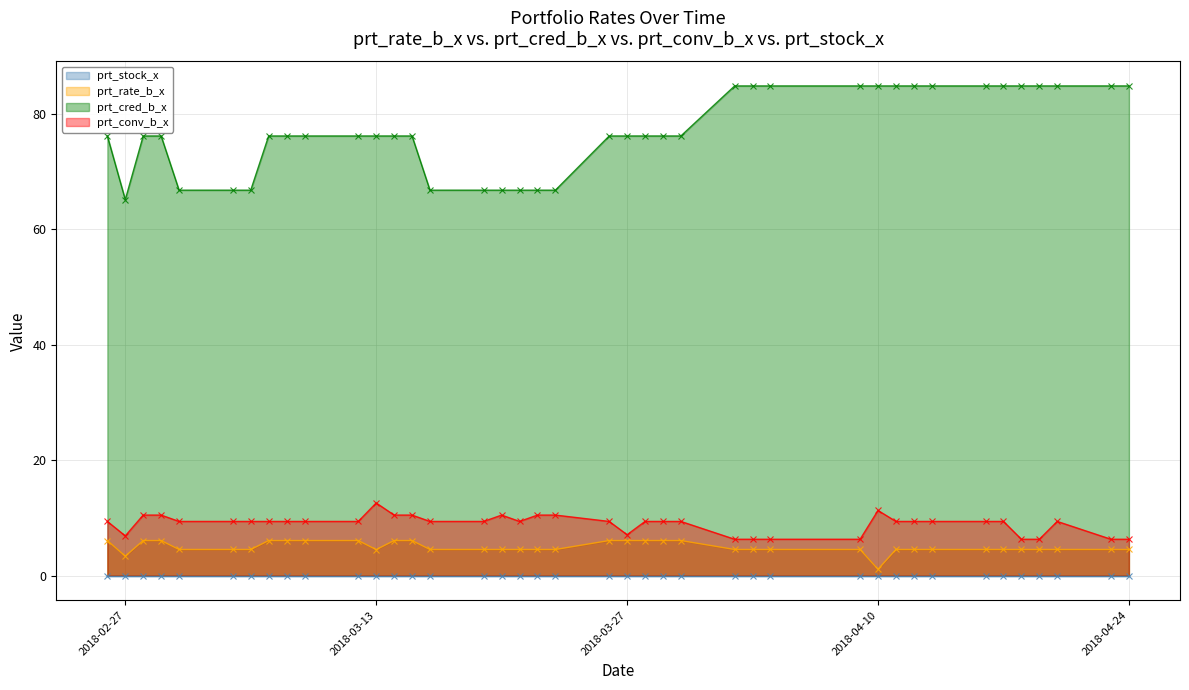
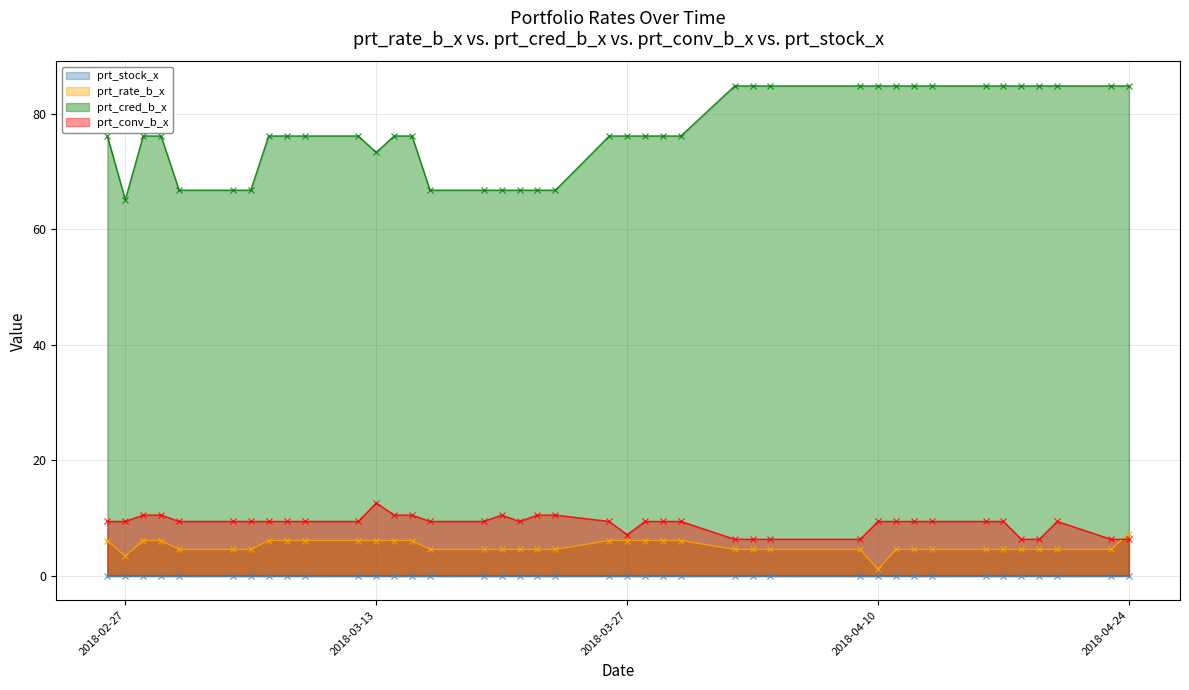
  {
    "prt_stock_x": {
      "2018-02-27": 0,
      "2018-03-13": 0,
      "2018-03-27": 0,
      "2018-04-10": 0,
      "2018-04-24": 0
    },
    "prt_rate_b_x": {
      "2018-02-27": 3,
-     "2018-03-13": 5,
+     "2018-03-13": 6,
      "2018-03-27": 6,
      "2018-04-10": 1,
-     "2018-04-24": 5
+     "2018-04-24": 7
    },
    "prt_cred_b_x": {
      "2018-02-27": 65,
-     "2018-03-13": 76,
+     "2018-03-13": 73,
      "2018-03-27": 76,
      "2018-04-10": 85,
      "2018-04-24": 85
    },
    "prt_conv_b_x": {
-     "2018-02-27": 7,
+     "2018-02-27": 9,
      "2018-03-13": 13,
      "2018-03-27": 7,
-     "2018-04-10": 11,
+     "2018-04-10": 9,
      "2018-04-24": 6
    }
  }
